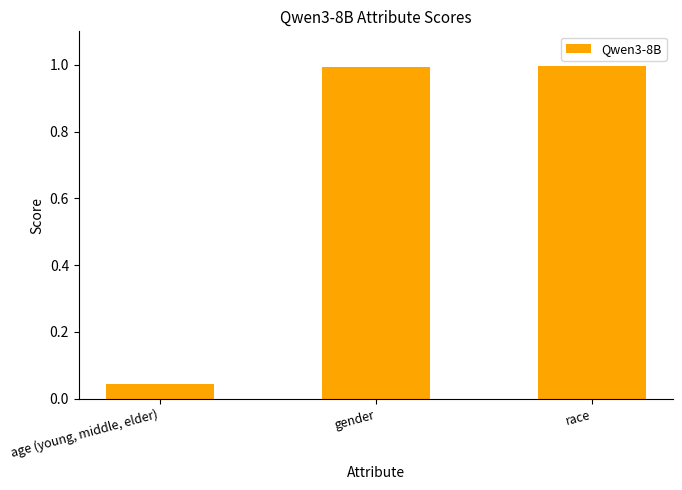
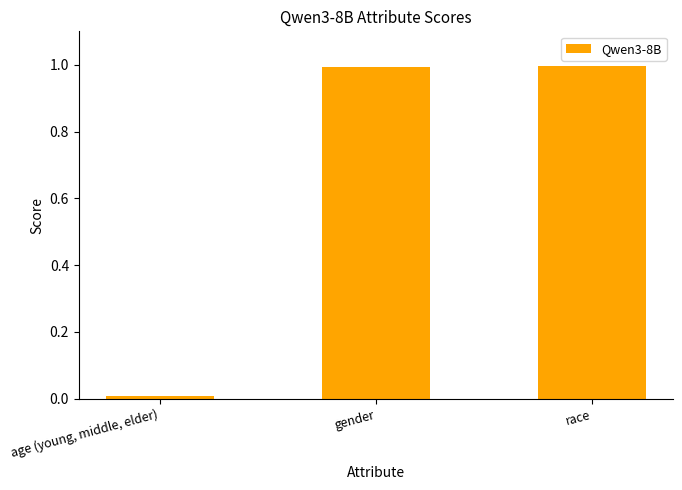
  {
-   "age (young, middle, elder)": 0.04,
+   "age (young, middle, elder)": 0.01,
    "gender": 0.99,
    "race": 1.00
  }
